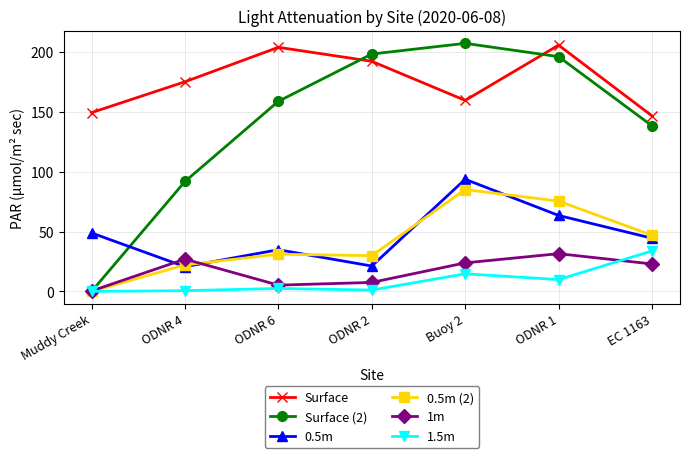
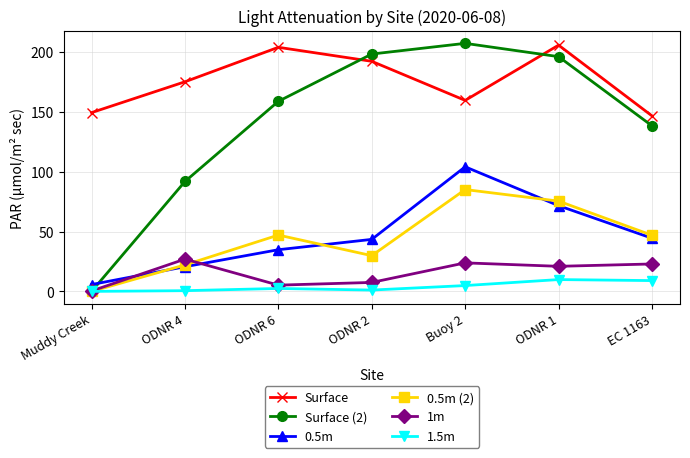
  {
    "Surface": {
      "Muddy Creek": 149,
      "ODNR 4": 175,
      "ODNR 6": 204,
      "ODNR 2": 192,
      "Buoy 2": 159,
      "ODNR 1": 206,
      "EC 1163": 146
    },
    "Surface (2)": {
      "ODNR 4": 92,
      "ODNR 6": 159,
      "ODNR 2": 198,
      "Buoy 2": 207,
      "ODNR 1": 196,
      "EC 1163": 138
    },
    "0.5m": {
-     "Muddy Creek": 49,
+     "Muddy Creek": 6,
      "ODNR 6": 35,
-     "ODNR 2": 21,
-     "Buoy 2": 94,
-     "ODNR 1": 63,
+     "ODNR 2": 43,
+     "Buoy 2": 104,
+     "ODNR 1": 72,
      "EC 1163": 44
    },
    "0.5m (2)": {
-     "ODNR 6": 31,
+     "ODNR 6": 47,
      "ODNR 2": 30,
      "Buoy 2": 85,
      "ODNR 1": 75,
      "EC 1163": 47
    },
    "1m": {
      "ODNR 4": 27,
      "ODNR 6": 5,
      "ODNR 2": 8,
      "Buoy 2": 24,
-     "ODNR 1": 32,
+     "ODNR 1": 21,
      "EC 1163": 23
    },
    "1.5m": {
      "ODNR 4": 1,
      "ODNR 6": 2,
      "ODNR 2": 1,
-     "Buoy 2": 15,
+     "Buoy 2": 5,
      "ODNR 1": 10,
-     "EC 1163": 34
+     "EC 1163": 9
    }
  }
